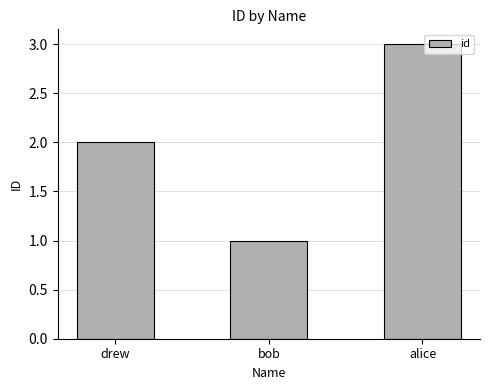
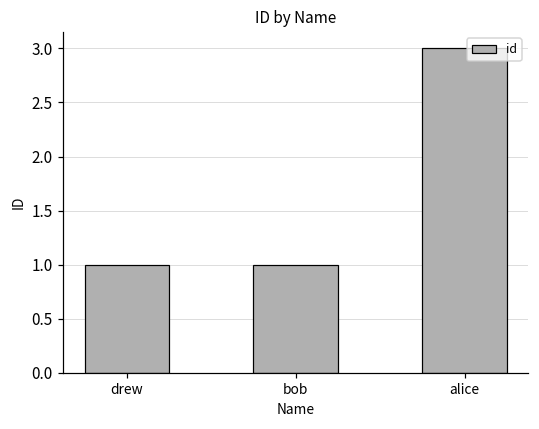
  {
-   "drew": 2,
+   "drew": 1,
    "bob": 1,
    "alice": 3
  }
